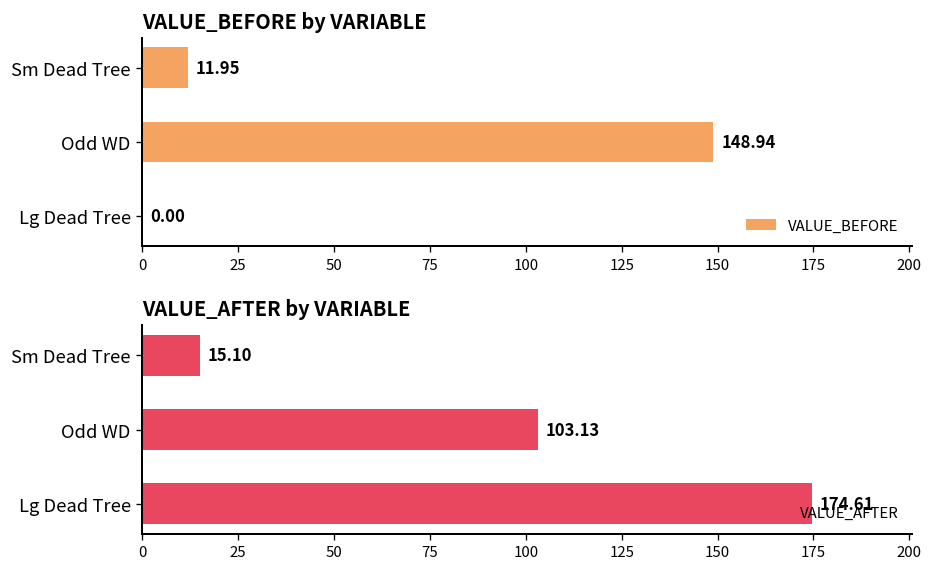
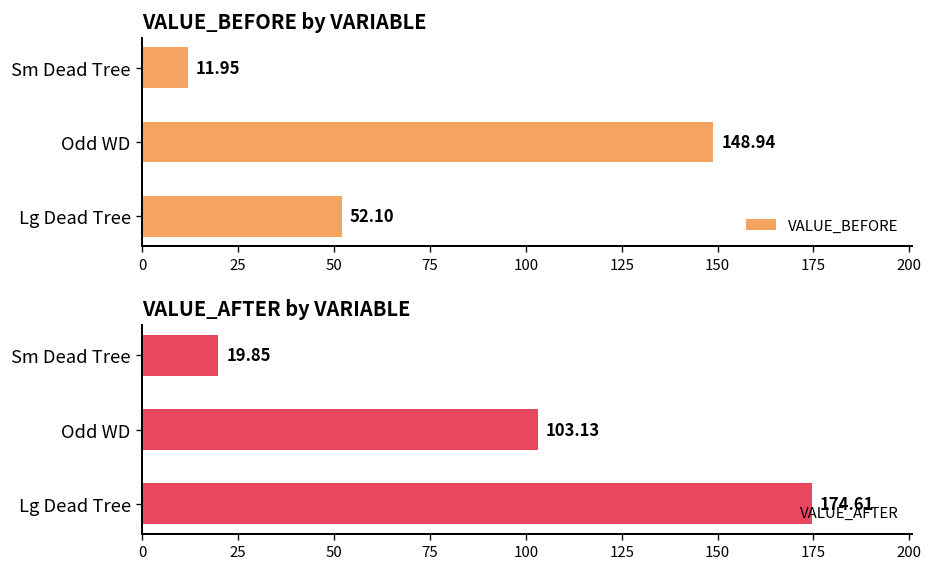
  {
    "VALUE_BEFORE by VARIABLE": {
      "Sm Dead Tree": 11.95,
      "Odd WD": 148.94,
-     "Lg Dead Tree": 0.00
+     "Lg Dead Tree": 52.10
    },
    "VALUE_AFTER by VARIABLE": {
-     "Sm Dead Tree": 15.10,
+     "Sm Dead Tree": 19.85,
      "Odd WD": 103.13,
      "Lg Dead Tree": 174.61
    }
  }
